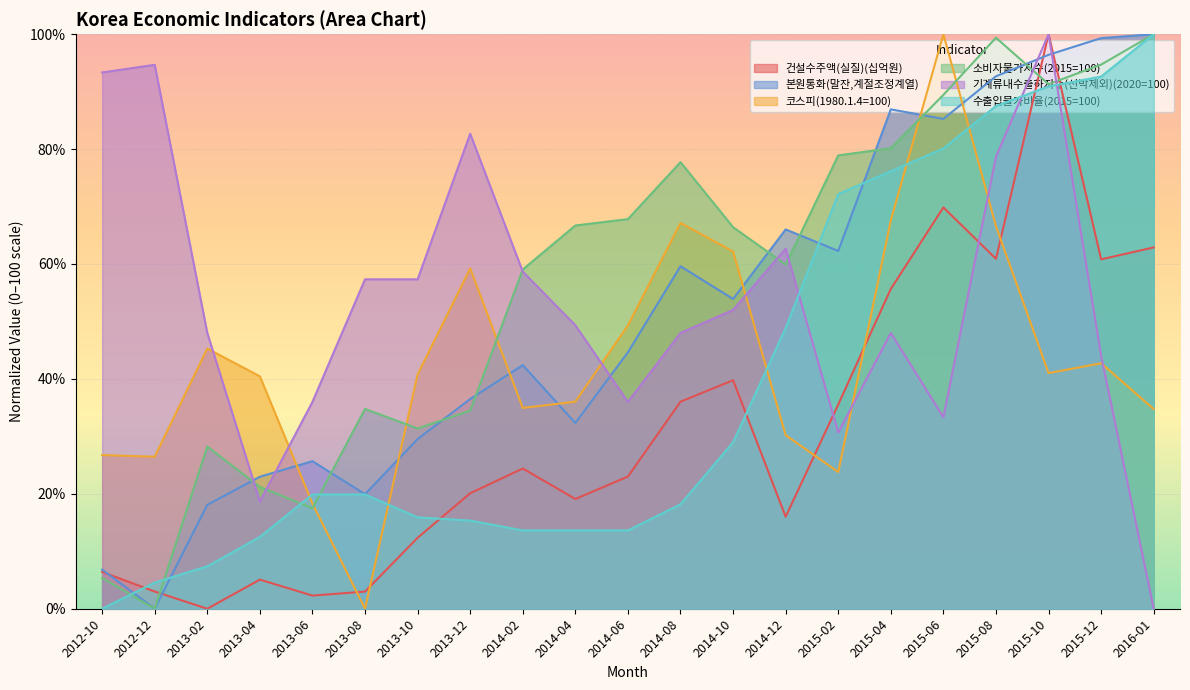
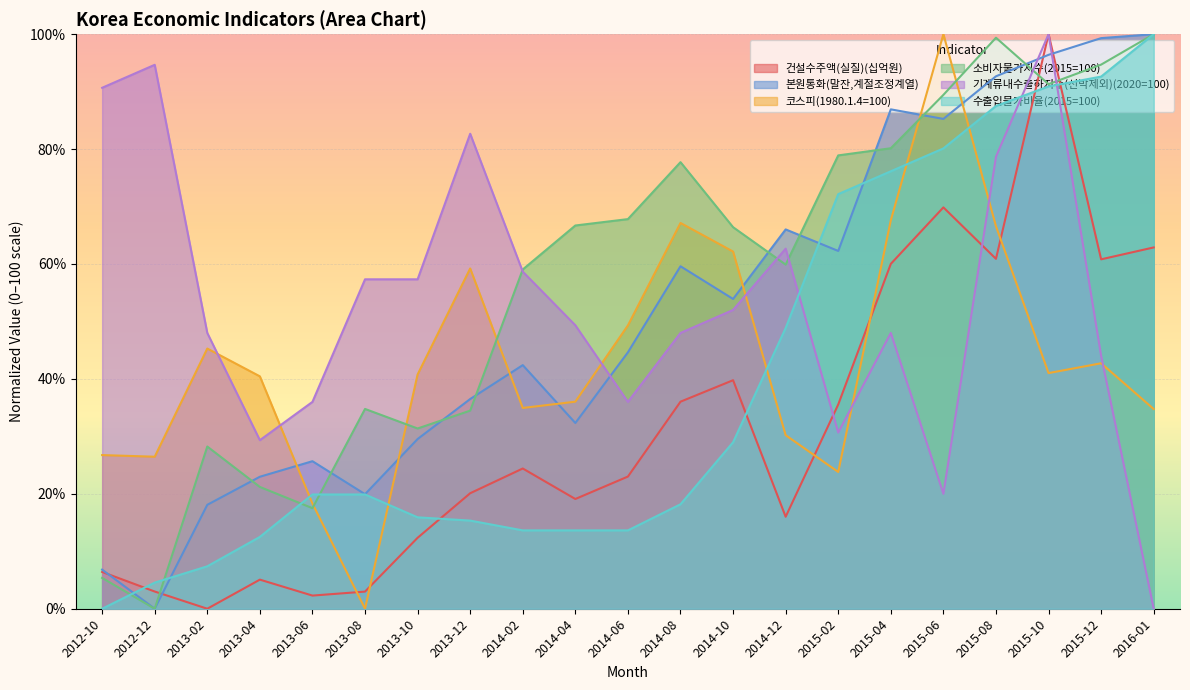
  {
    "건설수주액(실질)(십억원)": {
      "2012-12": "3%",
      "2013-02": "0%",
      "2013-04": "5%",
      "2013-06": "2%",
      "2013-08": "3%",
      "2013-10": "12%",
      "2013-12": "20%",
      "2014-02": "24%",
      "2014-04": "19%",
      "2014-06": "23%",
      "2014-08": "36%",
      "2014-10": "40%",
      "2014-12": "16%",
      "2015-02": "36%",
-     "2015-04": "56%",
+     "2015-04": "60%",
      "2015-06": "70%",
      "2015-08": "61%",
      "2015-12": "61%",
      "2016-01": "63%"
    },
    "코스피(1980.1.4=100)": {
      "2012-10": "27%",
      "2012-12": "26%",
      "2013-02": "45%",
      "2013-04": "40%",
      "2013-06": "18%",
      "2013-08": "0%",
      "2013-10": "41%",
      "2013-12": "59%",
      "2014-02": "35%",
      "2014-04": "36%",
      "2014-06": "49%",
      "2014-08": "67%",
      "2014-10": "62%",
      "2014-12": "30%",
      "2015-02": "24%",
      "2015-04": "68%",
      "2015-06": "100%",
      "2015-08": "67%",
      "2015-10": "41%",
      "2015-12": "43%",
      "2016-01": "35%"
    },
    "소비자물가지수(2015=100)": {
      "2012-10": "5%",
      "2013-02": "28%",
      "2013-04": "21%",
      "2013-06": "18%",
      "2013-08": "35%",
      "2013-10": "31%",
      "2013-12": "34%",
      "2014-04": "67%",
      "2014-06": "68%",
      "2014-08": "78%",
      "2014-10": "66%",
      "2014-12": "60%",
      "2015-02": "79%",
      "2015-04": "80%",
      "2015-08": "99%"
    },
    "기계류내수출하지수(선박제외)(2020=100)": {
-     "2012-10": "93%",
+     "2012-10": "91%",
      "2012-12": "95%",
      "2013-02": "48%",
-     "2013-04": "19%",
+     "2013-04": "29%",
      "2013-06": "36%",
      "2013-08": "57%",
      "2013-10": "57%",
      "2013-12": "83%",
      "2014-04": "49%",
      "2014-06": "36%",
      "2014-08": "48%",
      "2014-10": "52%",
      "2014-12": "63%",
      "2015-02": "31%",
      "2015-04": "48%",
-     "2015-06": "33%",
+     "2015-06": "20%",
      "2015-08": "79%",
      "2015-12": "44%",
      "2016-01": "0%"
    }
  }
